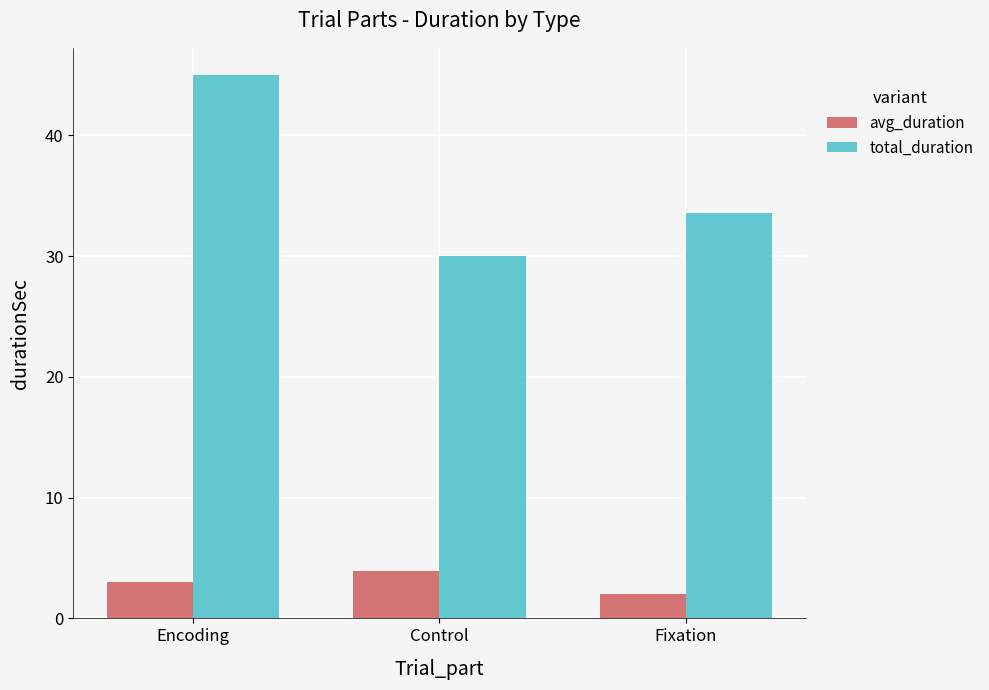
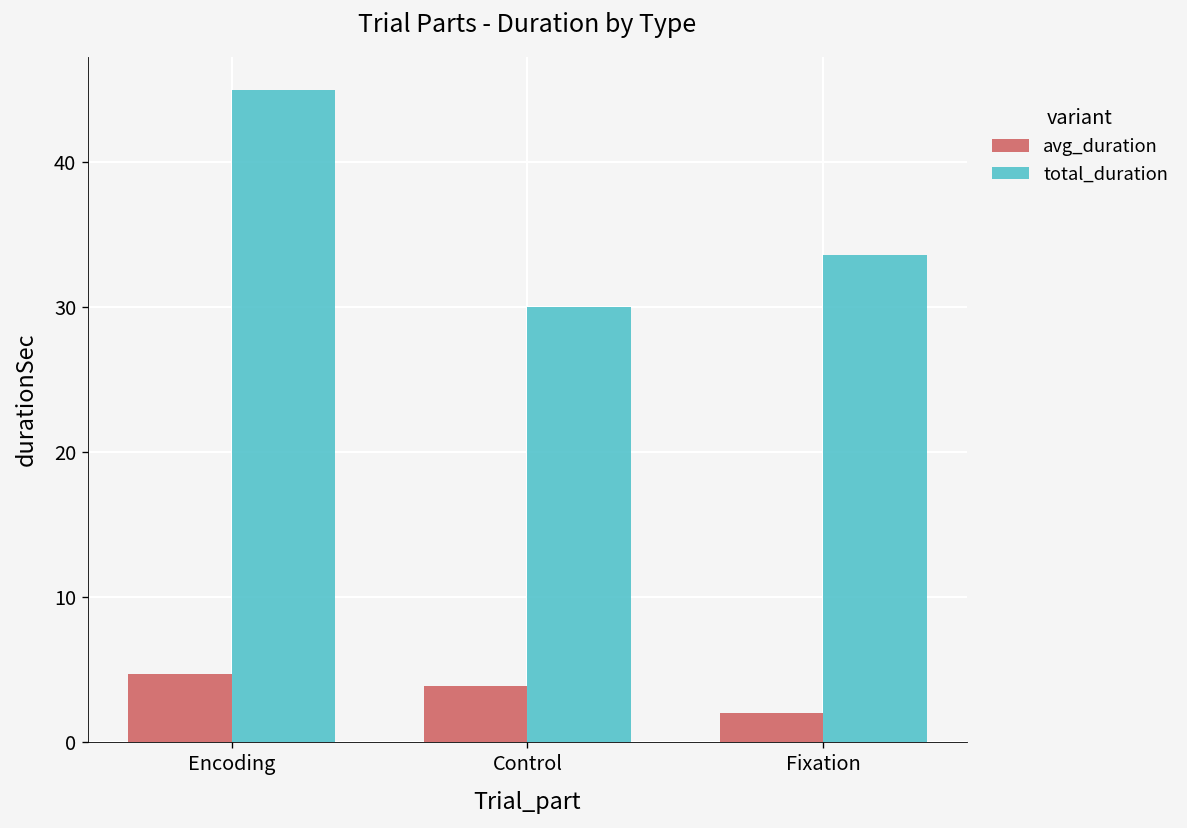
  {
    "avg_duration": {
-     "Encoding": 3.0,
+     "Encoding": 4.7,
      "Control": 3.9,
      "Fixation": 2.0
    },
    "total_duration": {
      "Encoding": 45.0,
      "Control": 30.0,
      "Fixation": 33.6
    }
  }
